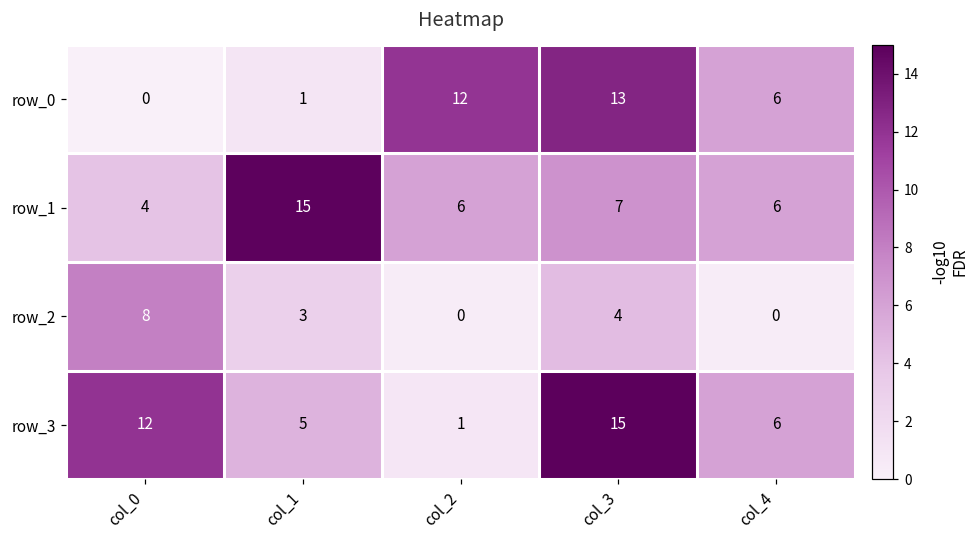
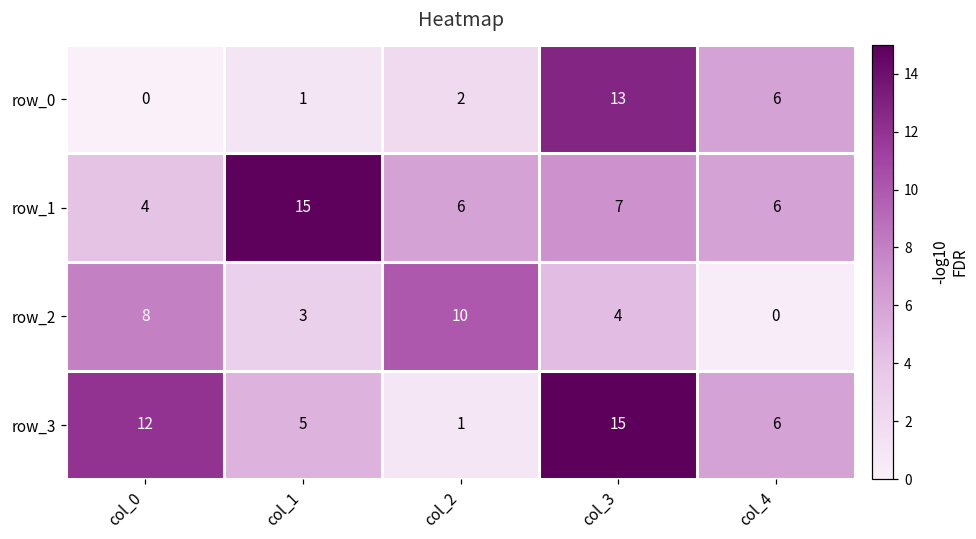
  {
    "row_0": {
      "col_0": 0,
      "col_1": 1,
-     "col_2": 12,
+     "col_2": 2,
      "col_3": 13,
      "col_4": 6
    },
    "row_1": {
      "col_0": 4,
      "col_1": 15,
      "col_2": 6,
      "col_3": 7,
      "col_4": 6
    },
    "row_2": {
      "col_0": 8,
      "col_1": 3,
-     "col_2": 0,
+     "col_2": 10,
      "col_3": 4,
      "col_4": 0
    },
    "row_3": {
      "col_0": 12,
      "col_1": 5,
      "col_2": 1,
      "col_3": 15,
      "col_4": 6
    }
  }
